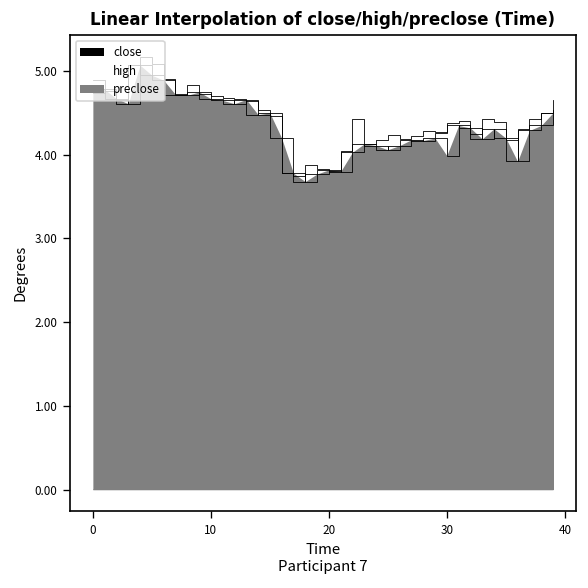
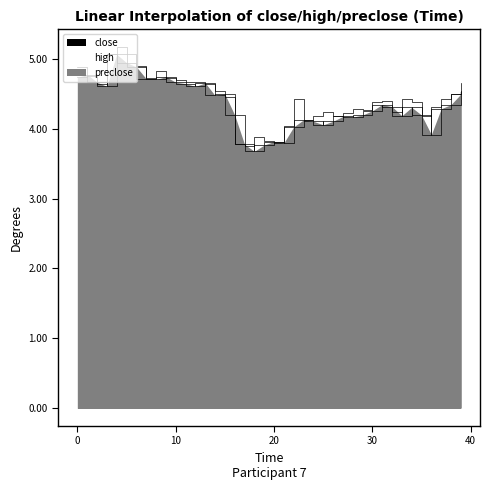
  {
    "preclose": {
-     "30": 4.0
+     "30": 4.3
    }
  }
